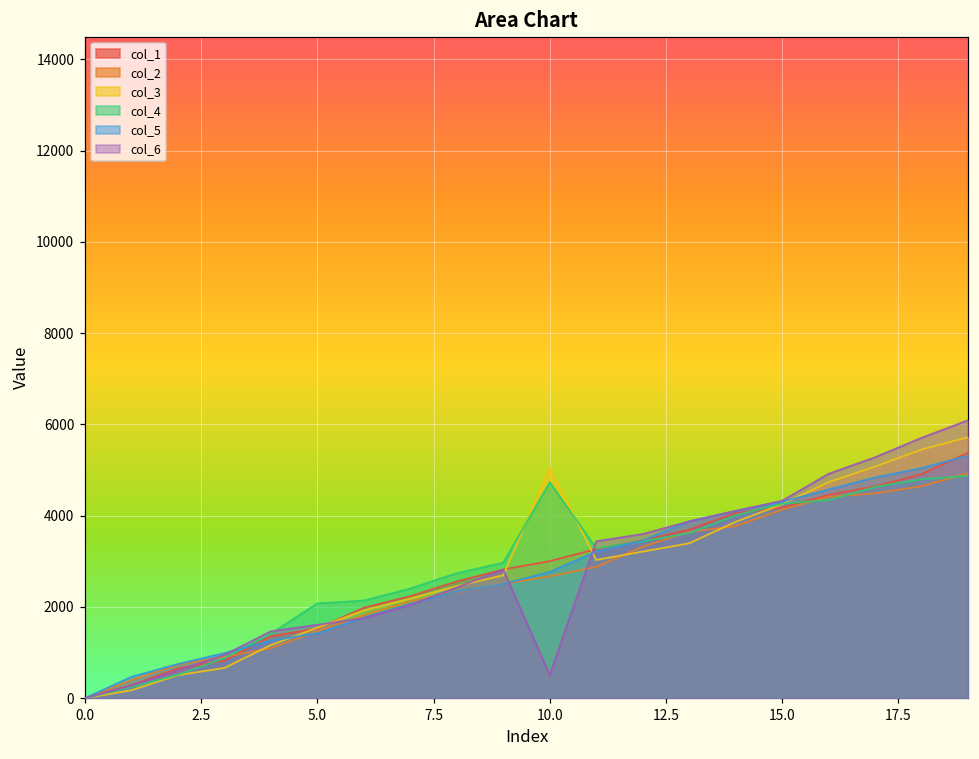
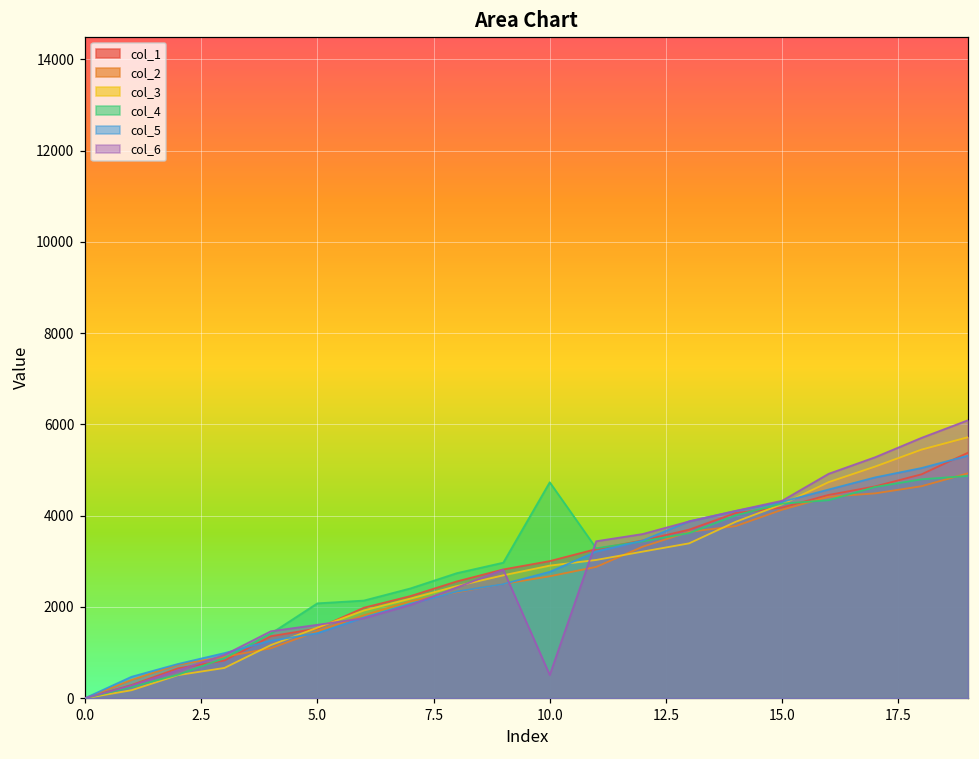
  {
    "col_3": {
-     "10.0": 5000
+     "10.0": 2900
    },
    "col_4": {
      "5.0": 2100,
      "10.0": 4700
    },
    "col_5": {
      "10.0": 2800
    },
    "col_6": {
      "5.0": 1600,
      "10.0": 500
    }
  }
